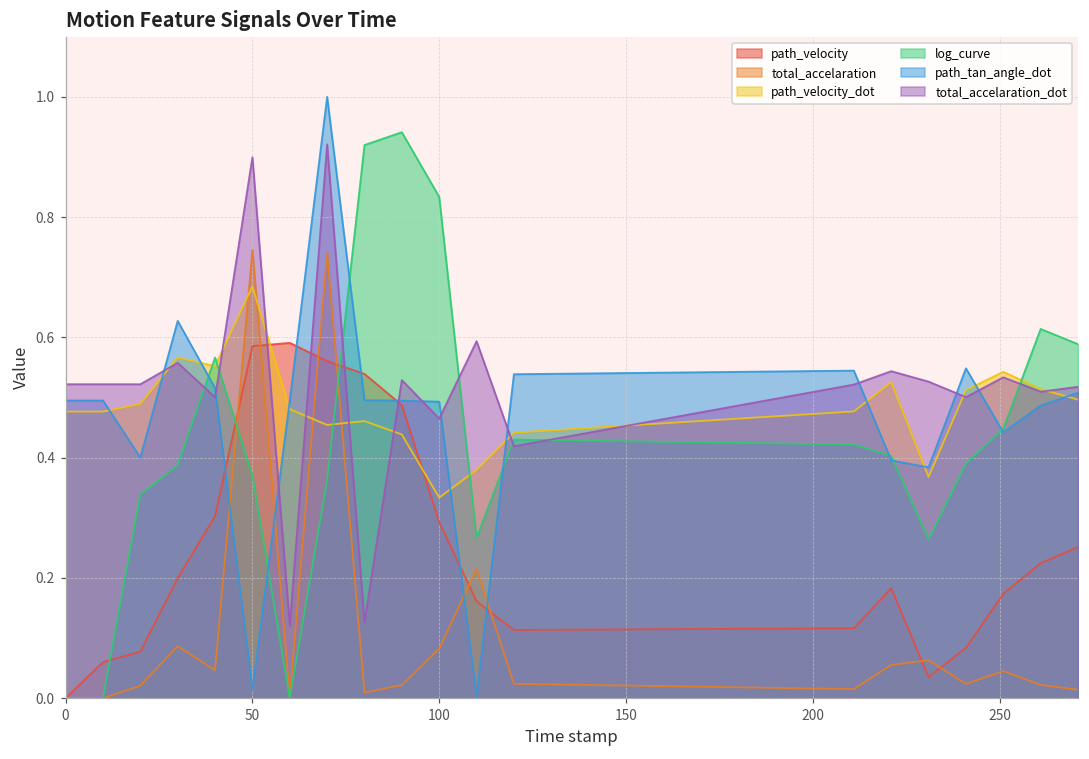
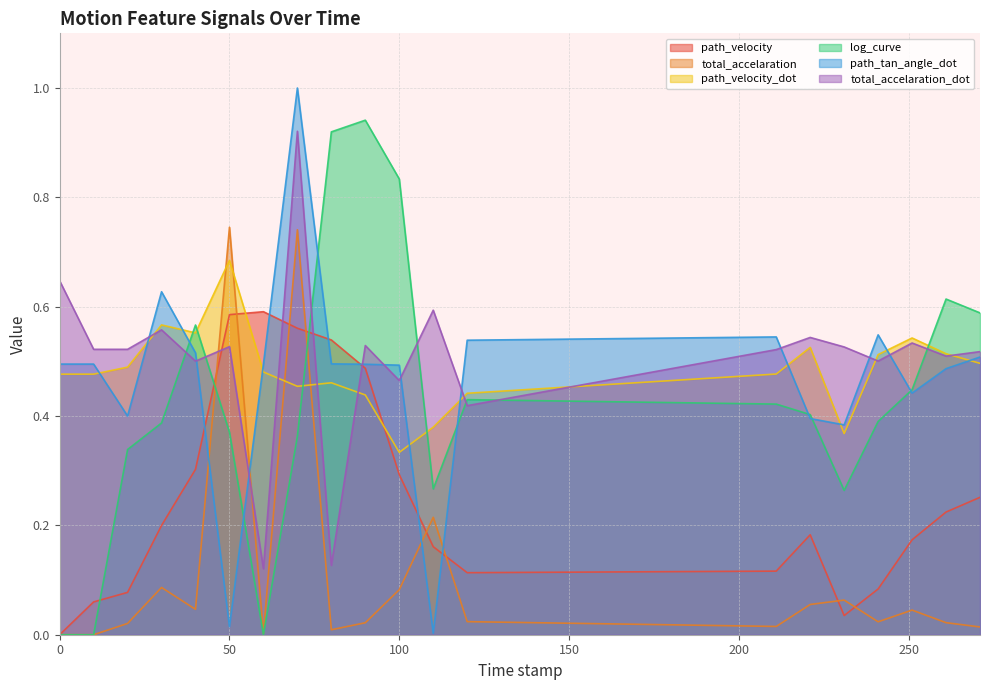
  {
    "log_curve": {
      "50": 0.37,
      "100": 0.83
    },
    "path_tan_angle_dot": {
      "0": 0.50,
      "50": 0.01,
      "100": 0.49
    },
    "total_accelaration_dot": {
-     "0": 0.52,
-     "50": 0.90,
+     "0": 0.65,
+     "50": 0.53,
      "100": 0.46
    }
  }
